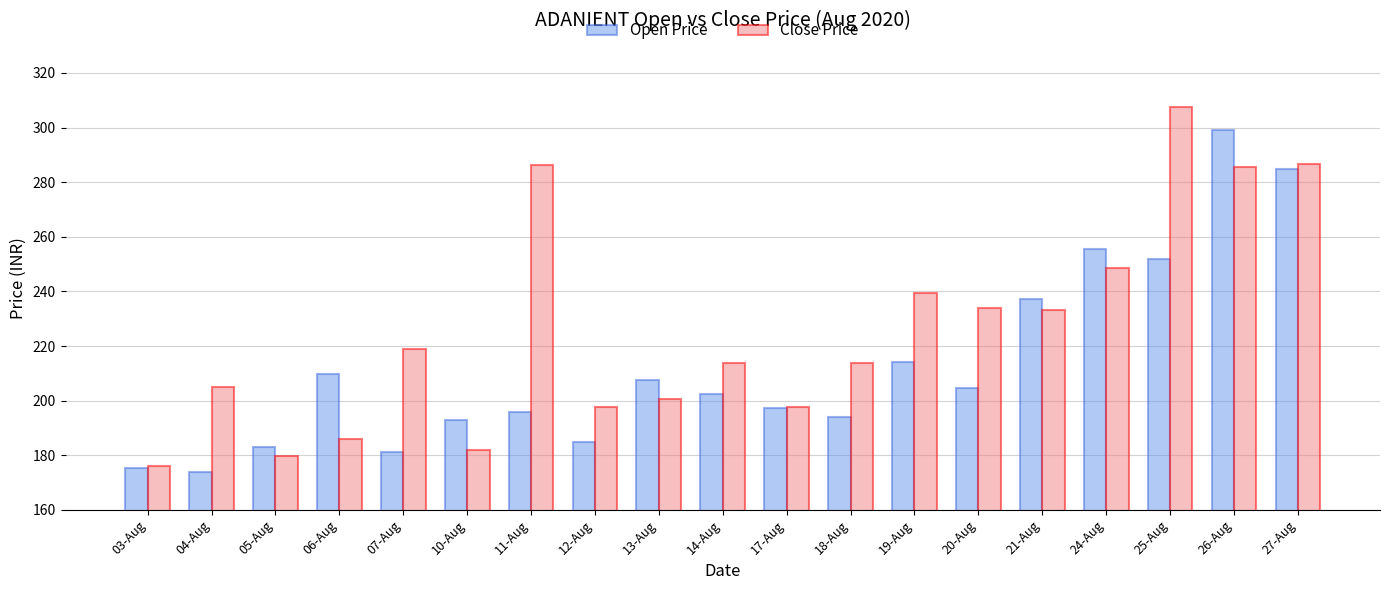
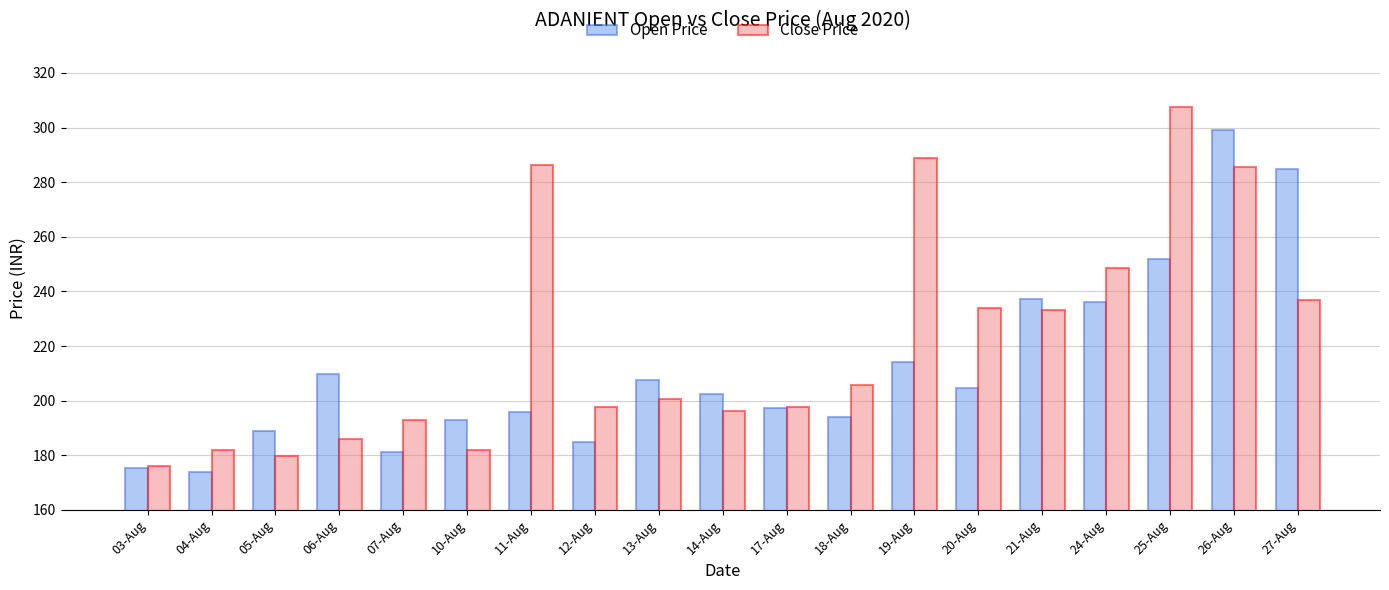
  {
    "Open Price": {
      "03-Aug": 175,
      "04-Aug": 174,
-     "05-Aug": 183,
+     "05-Aug": 189,
      "06-Aug": 210,
      "07-Aug": 181,
      "10-Aug": 193,
      "11-Aug": 196,
      "12-Aug": 185,
      "13-Aug": 208,
      "14-Aug": 202,
      "17-Aug": 197,
      "18-Aug": 194,
      "19-Aug": 214,
      "20-Aug": 205,
      "21-Aug": 237,
-     "24-Aug": 255,
+     "24-Aug": 236,
      "25-Aug": 252,
      "26-Aug": 299,
      "27-Aug": 285
    },
    "Close Price": {
      "03-Aug": 176,
-     "04-Aug": 205,
+     "04-Aug": 182,
      "05-Aug": 180,
      "06-Aug": 186,
-     "07-Aug": 219,
+     "07-Aug": 193,
      "10-Aug": 182,
      "11-Aug": 286,
      "12-Aug": 198,
      "13-Aug": 201,
-     "14-Aug": 214,
+     "14-Aug": 196,
      "17-Aug": 198,
-     "18-Aug": 214,
-     "19-Aug": 240,
+     "18-Aug": 206,
+     "19-Aug": 289,
      "20-Aug": 234,
      "21-Aug": 233,
      "24-Aug": 249,
      "25-Aug": 308,
      "26-Aug": 286,
-     "27-Aug": 287
+     "27-Aug": 237
    }
  }
